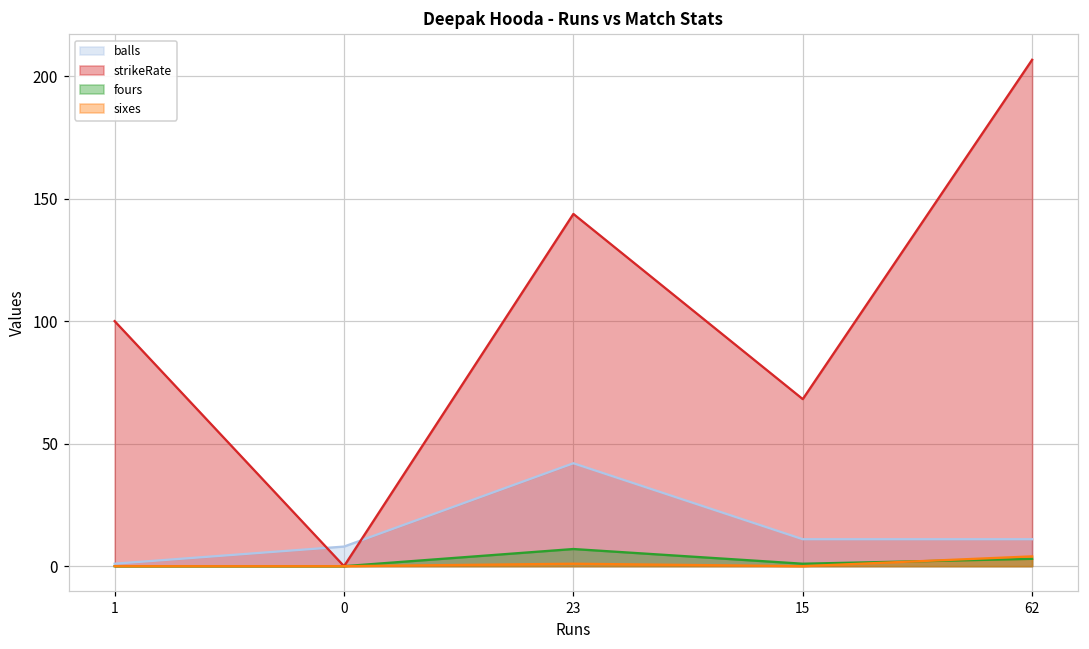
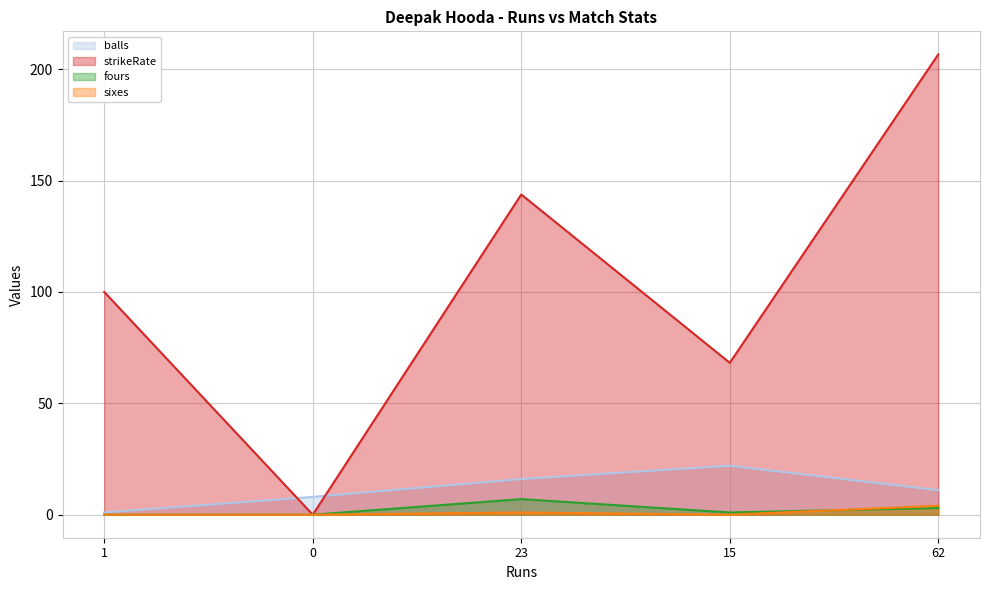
  {
    "balls": {
      "0": 8,
-     "23": 42,
-     "15": 11,
+     "23": 16,
+     "15": 22,
      "62": 11
    },
    "fours": {
      "23": 7
    }
  }
